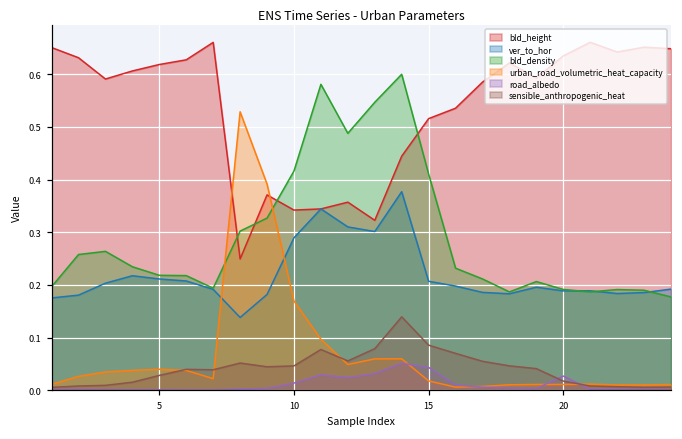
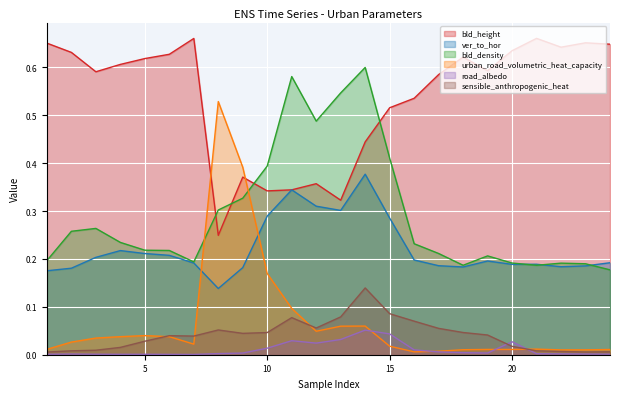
  {
    "ver_to_hor": {
      "5": 0.21,
      "10": 0.29,
-     "15": 0.21
+     "15": 0.29
    },
    "bld_density": {
      "5": 0.22,
-     "10": 0.42,
+     "10": 0.39,
      "15": 0.41
    },
    "road_albedo": {
      "5": 0.00,
      "10": 0.01,
      "15": 0.04,
      "20": 0.03
    }
  }
